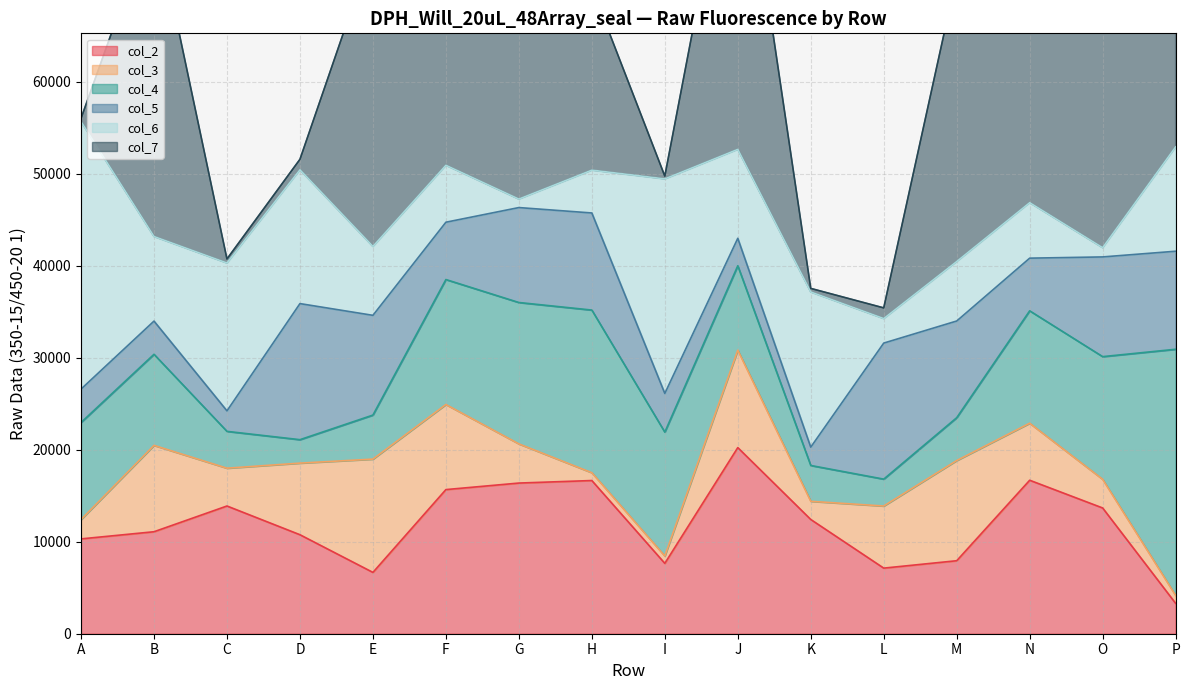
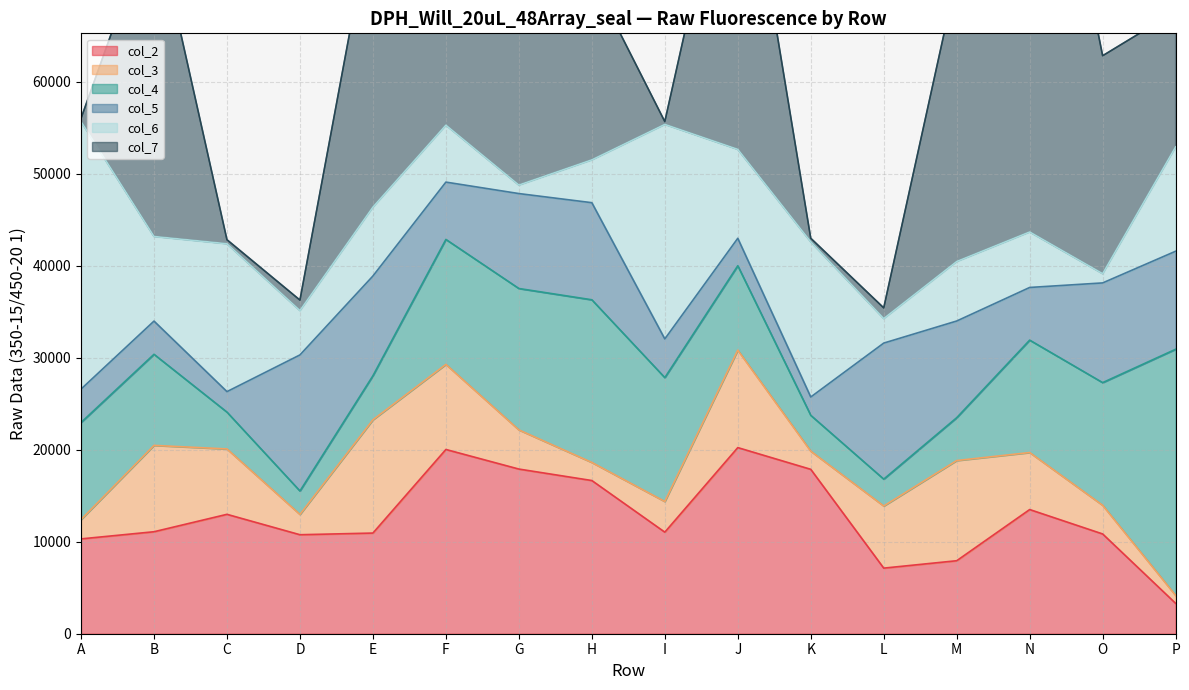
  {
    "col_2": {
      "A": 10000,
      "B": 11000,
-     "C": 14000,
+     "C": 13000,
      "D": 11000,
-     "E": 7000,
-     "F": 16000,
-     "G": 16000,
+     "E": 11000,
+     "F": 20000,
+     "G": 18000,
      "H": 17000,
-     "I": 8000,
+     "I": 11000,
      "J": 20000,
-     "K": 12000,
+     "K": 18000,
      "L": 7000,
      "M": 8000,
-     "N": 17000,
-     "O": 14000,
+     "N": 14000,
+     "O": 11000,
      "P": 3000
    },
    "col_3": {
      "A": 2000,
      "B": 9000,
-     "C": 4000,
-     "D": 8000,
+     "C": 7000,
+     "D": 2000,
      "E": 12000,
      "F": 9000,
      "G": 4000,
-     "H": 1000,
-     "I": 1000,
+     "H": 2000,
+     "I": 3000,
      "J": 11000,
      "K": 2000,
      "L": 7000,
      "M": 11000,
      "N": 6000,
      "O": 3000,
      "P": 1000
    },
    "col_6": {
      "A": 29000,
      "B": 9000,
      "C": 16000,
-     "D": 15000,
+     "D": 5000,
      "E": 7000,
      "F": 6000,
      "G": 1000,
      "H": 5000,
      "I": 23000,
      "J": 10000,
      "K": 17000,
      "L": 3000,
      "M": 6000,
      "N": 6000,
      "O": 1000,
      "P": 11000
    },
    "col_7": {
      "A": 0,
      "C": 0,
      "D": 1000,
      "I": 0,
      "K": 0,
      "L": 1000
    }
  }
